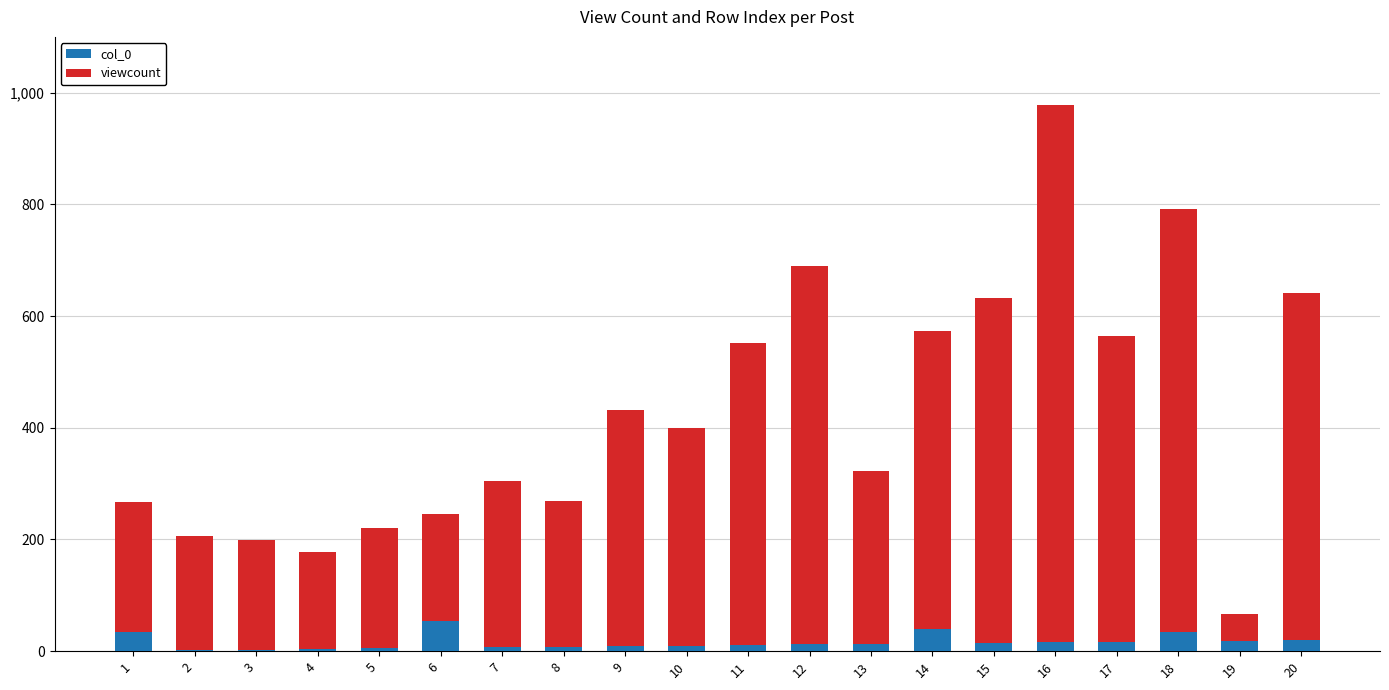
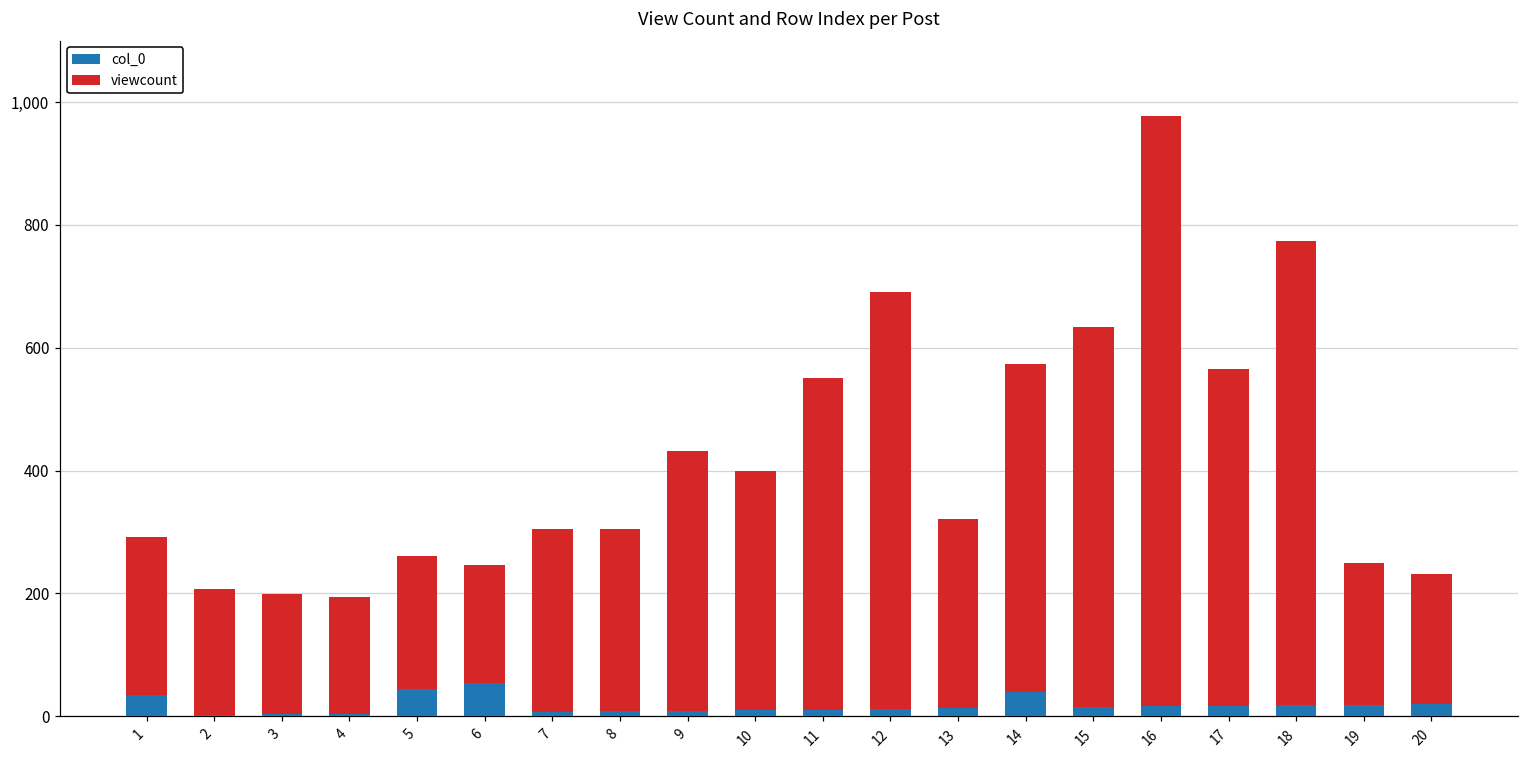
  {
    "col_0": {
      "1": 30,
-     "5": 10,
+     "5": 50,
      "6": 50,
      "7": 10,
      "8": 10,
      "9": 10,
      "10": 10,
      "11": 10,
      "12": 10,
      "13": 10,
      "14": 40,
      "15": 20,
      "16": 20,
      "17": 20,
-     "18": 40,
+     "18": 20,
      "19": 20,
      "20": 20
    },
    "viewcount": {
-     "1": 230,
+     "1": 260,
      "2": 210,
      "3": 200,
-     "4": 170,
+     "4": 190,
      "5": 220,
      "6": 190,
      "7": 300,
-     "8": 260,
+     "8": 300,
      "9": 420,
      "10": 390,
      "11": 540,
      "12": 680,
      "13": 310,
      "14": 530,
      "15": 620,
      "16": 960,
      "17": 550,
      "18": 760,
-     "19": 50,
-     "20": 620
+     "19": 230,
+     "20": 210
    }
  }
